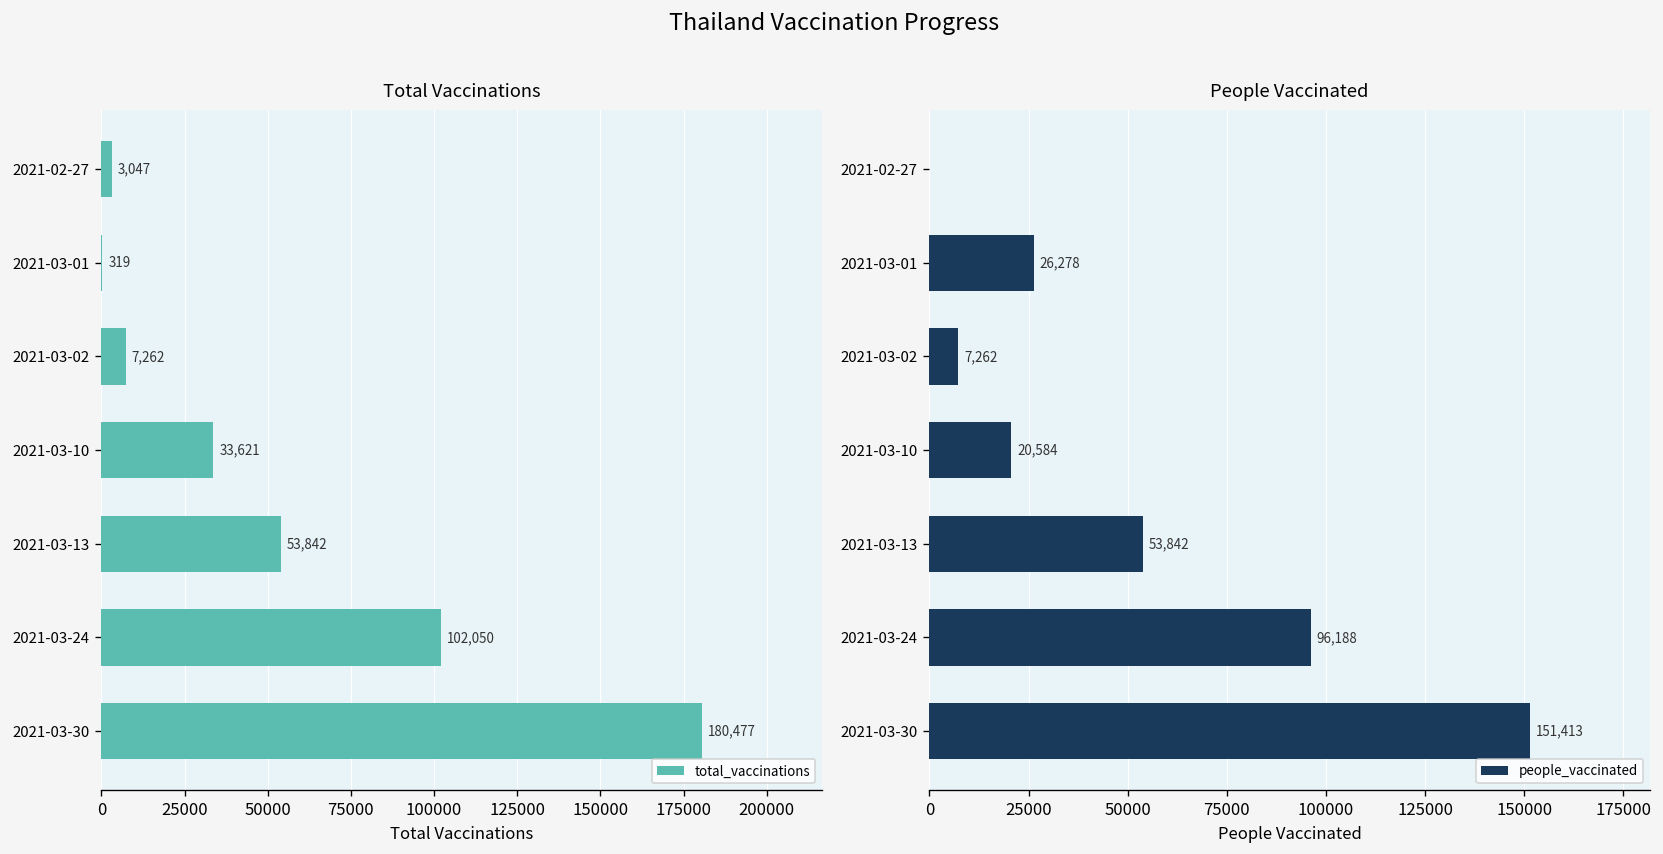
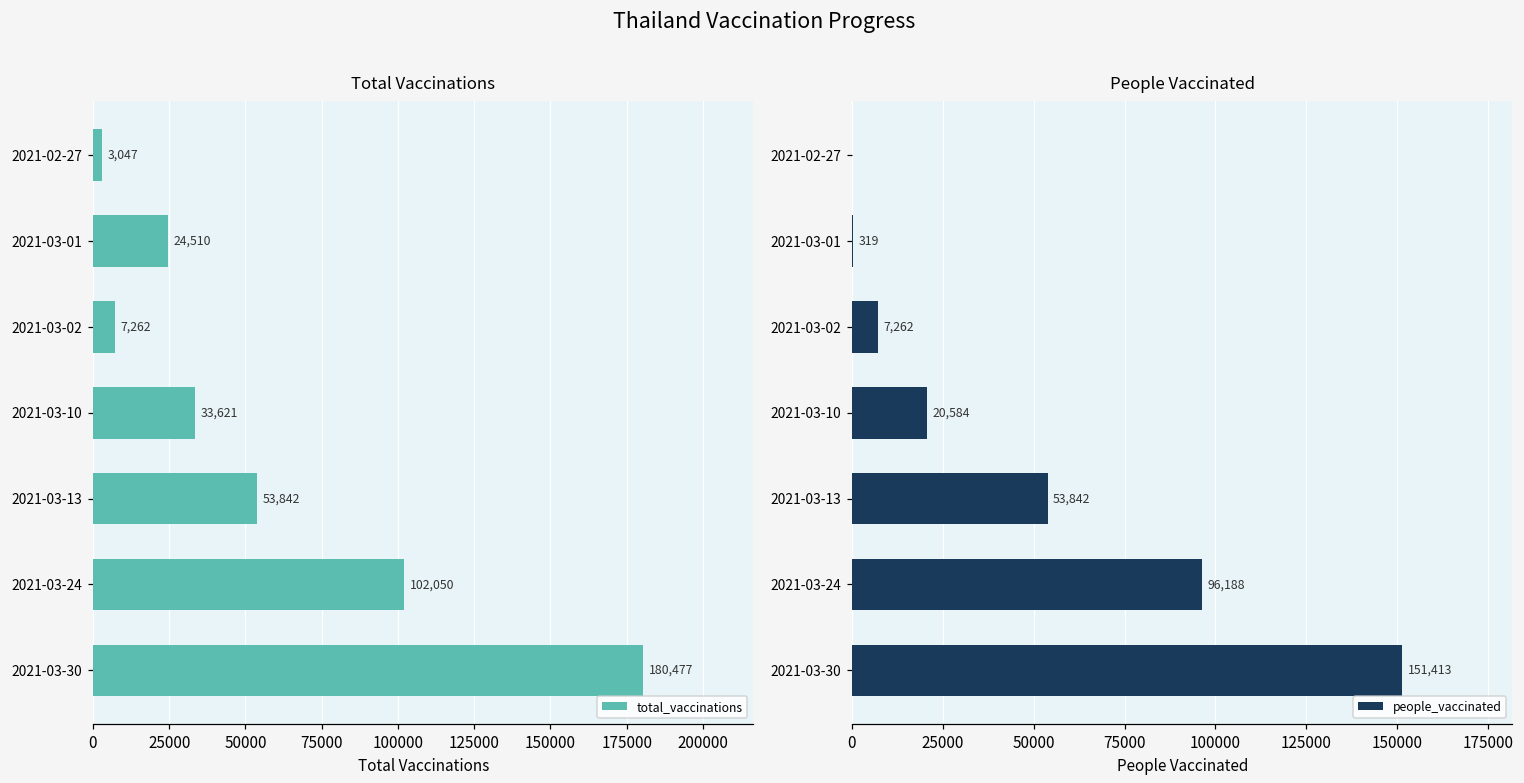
  {
    "Total Vaccinations": {
      "2021-02-27": "3,047",
-     "2021-03-01": "319",
+     "2021-03-01": "24,510",
      "2021-03-02": "7,262",
      "2021-03-10": "33,621",
      "2021-03-13": "53,842",
      "2021-03-24": "102,050",
      "2021-03-30": "180,477"
    },
    "People Vaccinated": {
-     "2021-03-01": "26,278",
+     "2021-03-01": "319",
      "2021-03-02": "7,262",
      "2021-03-10": "20,584",
      "2021-03-13": "53,842",
      "2021-03-24": "96,188",
      "2021-03-30": "151,413"
    }
  }
